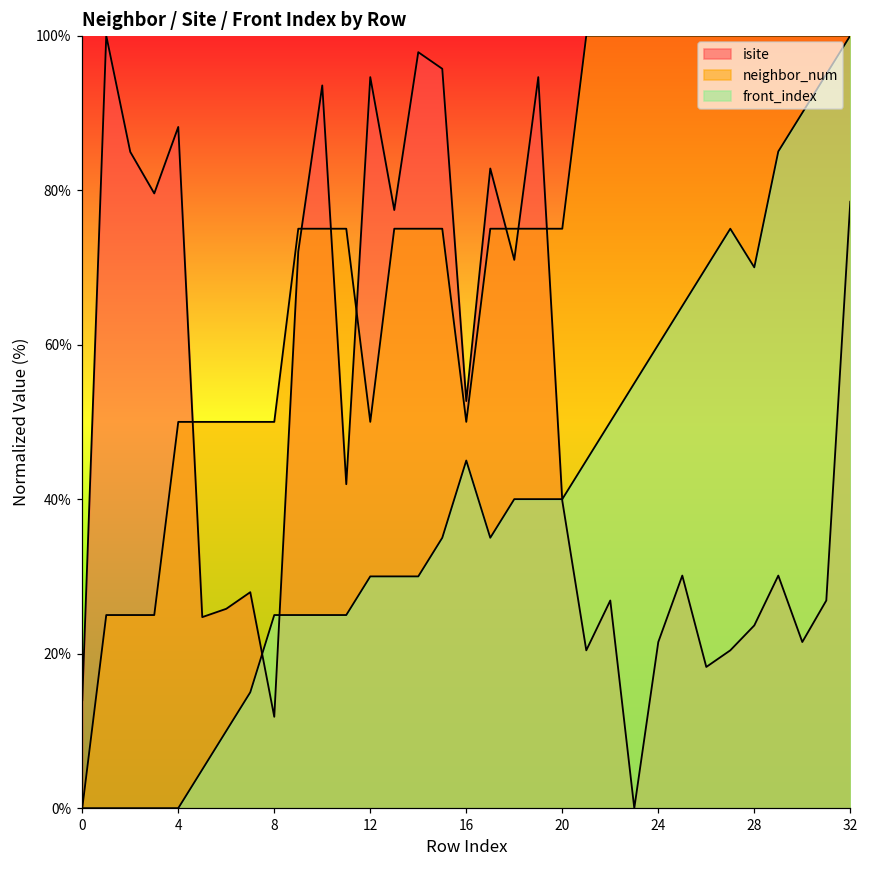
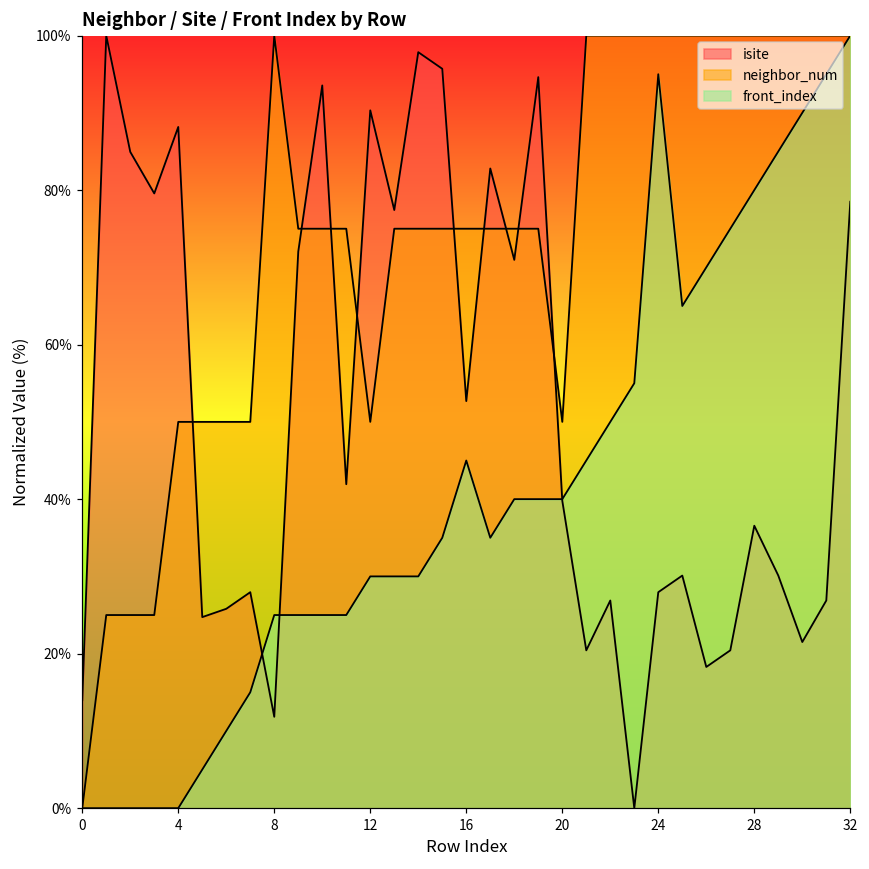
  {
    "isite": {
      "0": "14%",
      "4": "88%",
      "8": "12%",
-     "12": "95%",
+     "12": "90%",
      "16": "53%",
-     "24": "22%",
-     "28": "24%",
+     "24": "28%",
+     "28": "37%",
      "32": "78%"
    },
    "neighbor_num": {
      "4": "50%",
-     "8": "50%",
+     "8": "100%",
      "12": "50%",
-     "16": "50%",
-     "20": "75%",
+     "16": "75%",
+     "20": "50%",
      "24": "100%",
      "28": "100%"
    },
    "front_index": {
      "4": "0%",
      "8": "25%",
      "12": "30%",
      "16": "45%",
-     "24": "60%",
-     "28": "70%"
+     "24": "95%",
+     "28": "80%"
    }
  }
